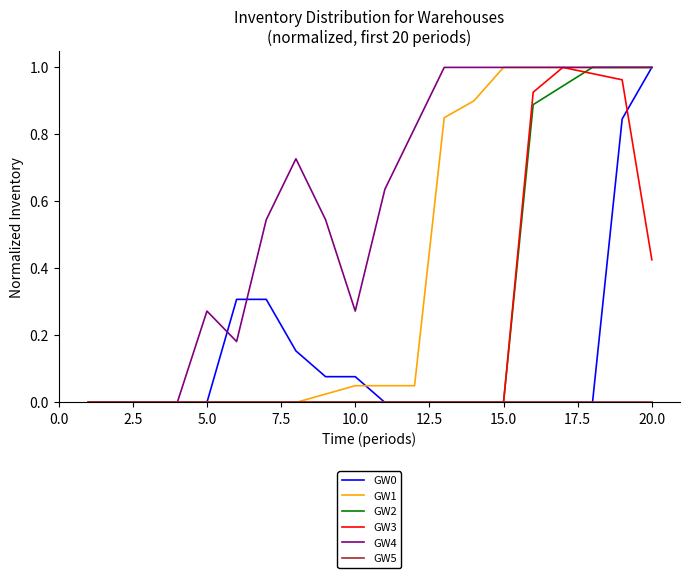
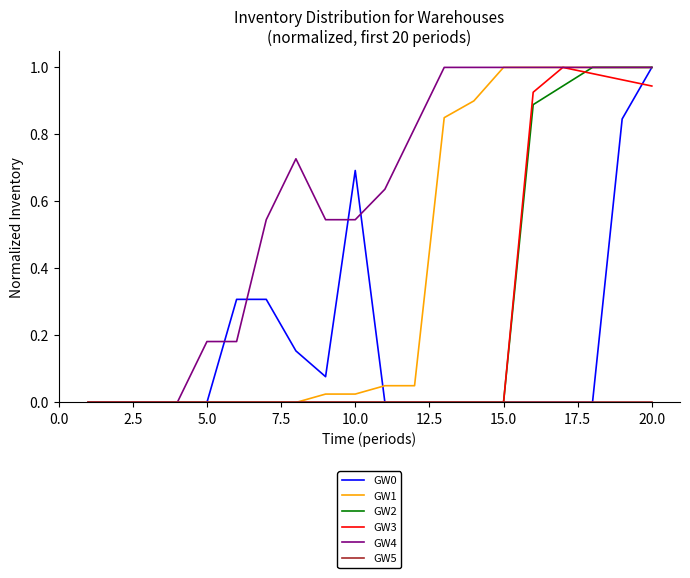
  {
    "GW0": {
-     "10.0": 0.08
+     "10.0": 0.69
    },
    "GW1": {
-     "10.0": 0.05
+     "10.0": 0.03
    },
    "GW3": {
-     "20.0": 0.43
+     "20.0": 0.94
    },
    "GW4": {
-     "5.0": 0.27,
-     "10.0": 0.27
+     "5.0": 0.18,
+     "10.0": 0.55
    },
    "GW5": {
      "20.0": 0.00
    }
  }
